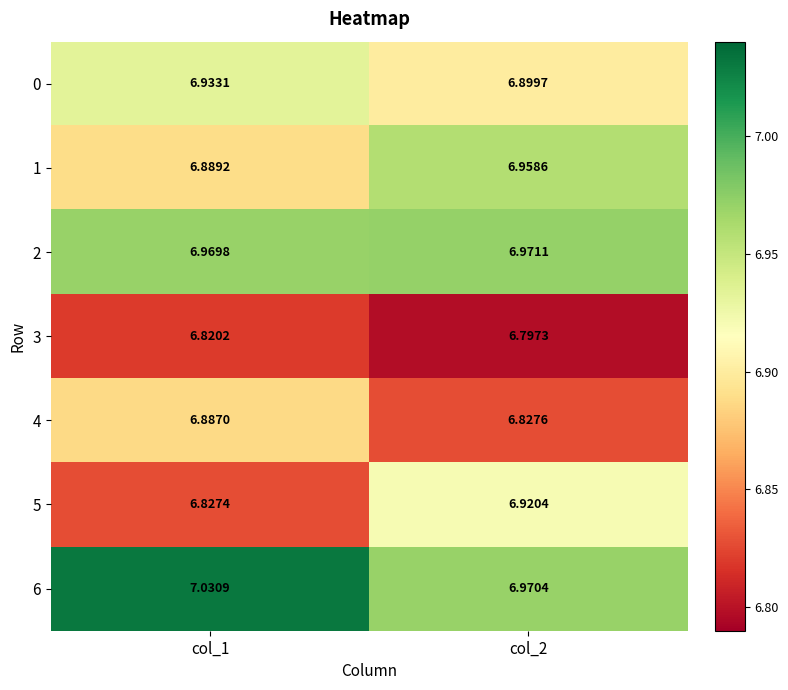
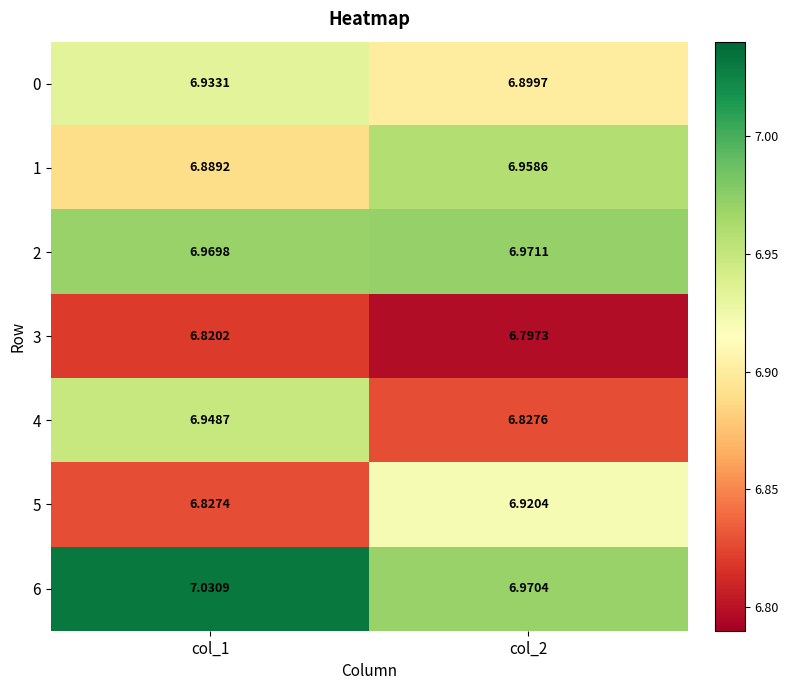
  {
    "0": {
      "col_1": 6.9331,
      "col_2": 6.8997
    },
    "1": {
      "col_1": 6.8892,
      "col_2": 6.9586
    },
    "2": {
      "col_1": 6.9698,
      "col_2": 6.9711
    },
    "3": {
      "col_1": 6.8202,
      "col_2": 6.7973
    },
    "4": {
-     "col_1": 6.8870,
+     "col_1": 6.9487,
      "col_2": 6.8276
    },
    "5": {
      "col_1": 6.8274,
      "col_2": 6.9204
    },
    "6": {
      "col_1": 7.0309,
      "col_2": 6.9704
    }
  }
